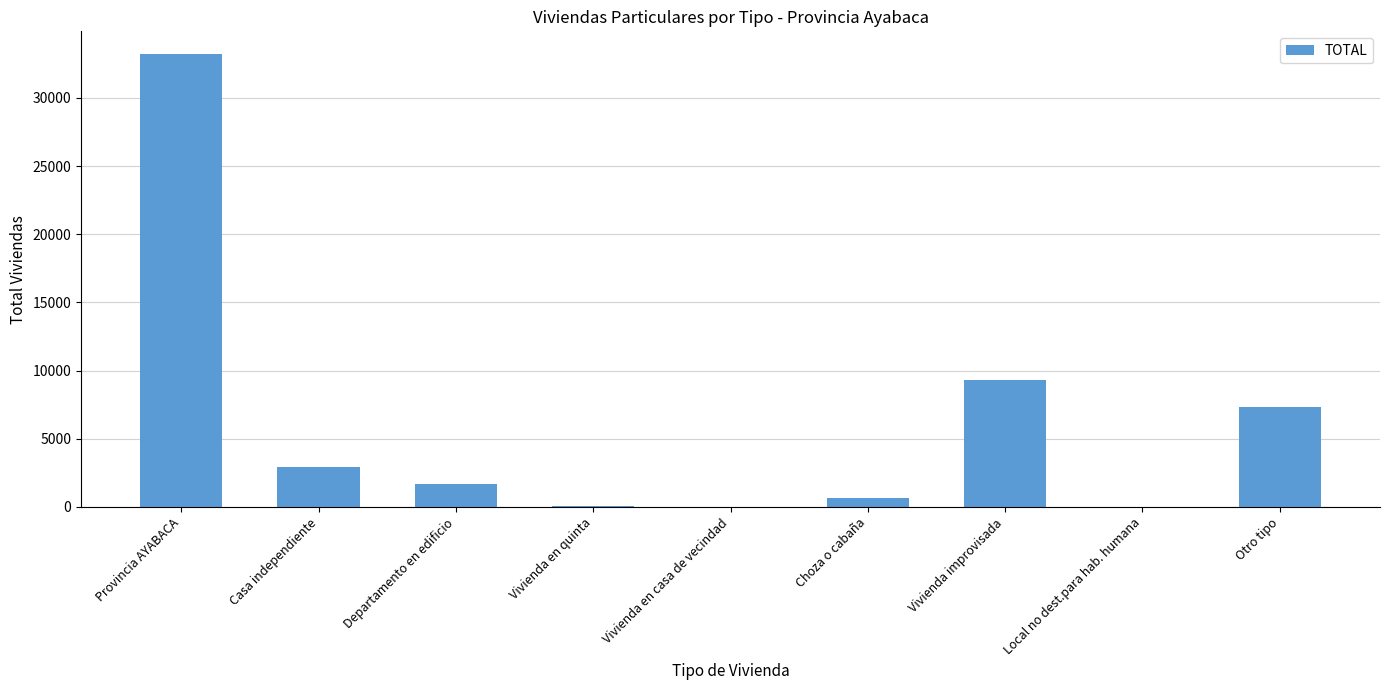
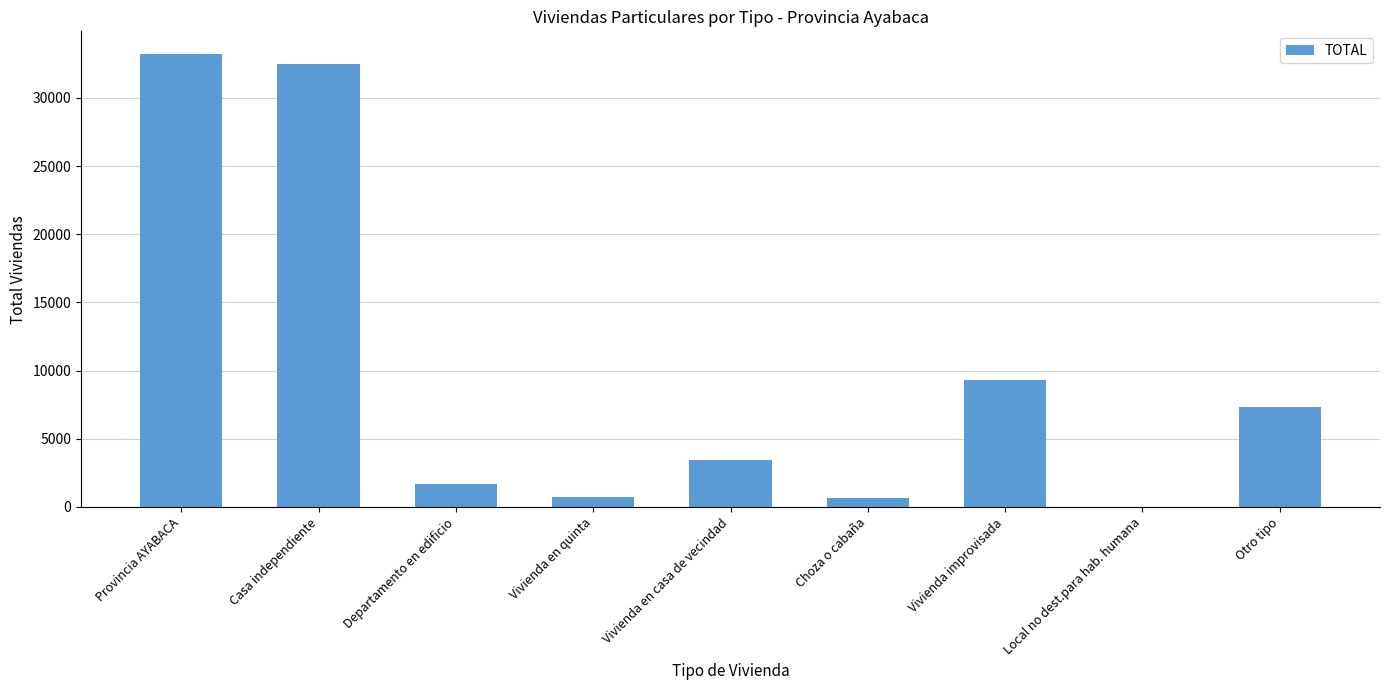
  {
    "Provincia AYABACA": 33200,
-   "Casa independiente": 2900,
+   "Casa independiente": 32500,
    "Departamento en edificio": 1700,
-   "Vivienda en quinta": 0,
-   "Vivienda en casa de vecindad": 0,
+   "Vivienda en quinta": 800,
+   "Vivienda en casa de vecindad": 3500,
    "Choza o cabaña": 700,
    "Vivienda improvisada": 9300,
    "Otro tipo": 7300
  }
